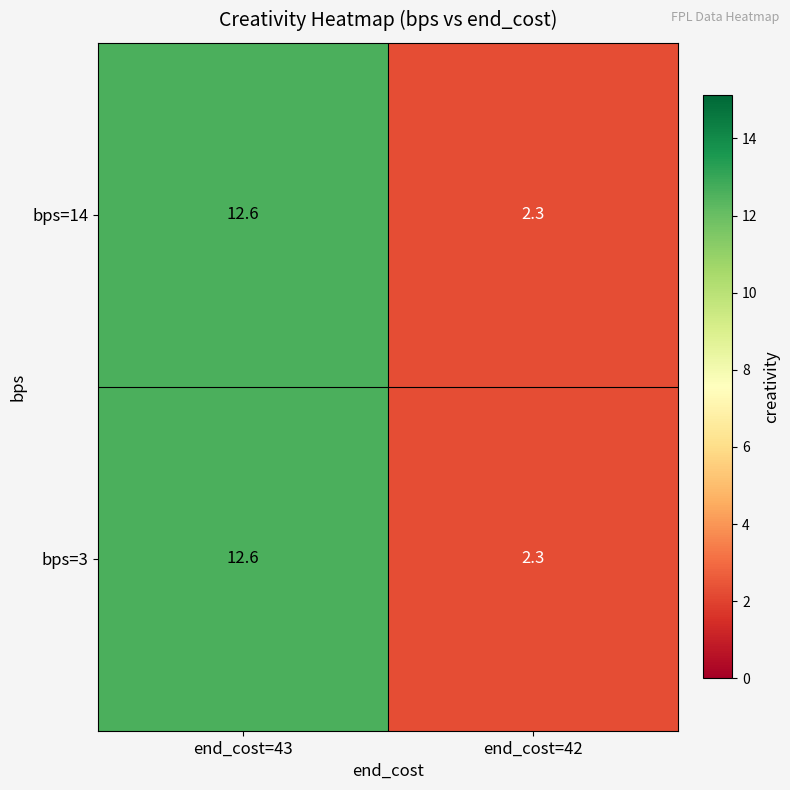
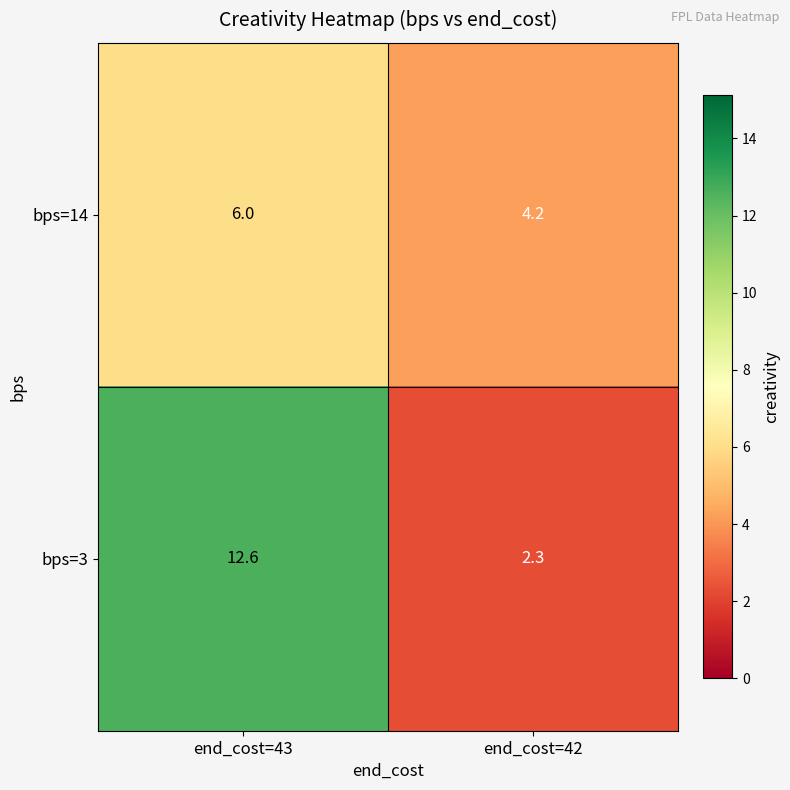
  {
    "bps=14": {
-     "end_cost=43": 12.6,
-     "end_cost=42": 2.3
+     "end_cost=43": 6.0,
+     "end_cost=42": 4.2
    },
    "bps=3": {
      "end_cost=43": 12.6,
      "end_cost=42": 2.3
    }
  }
